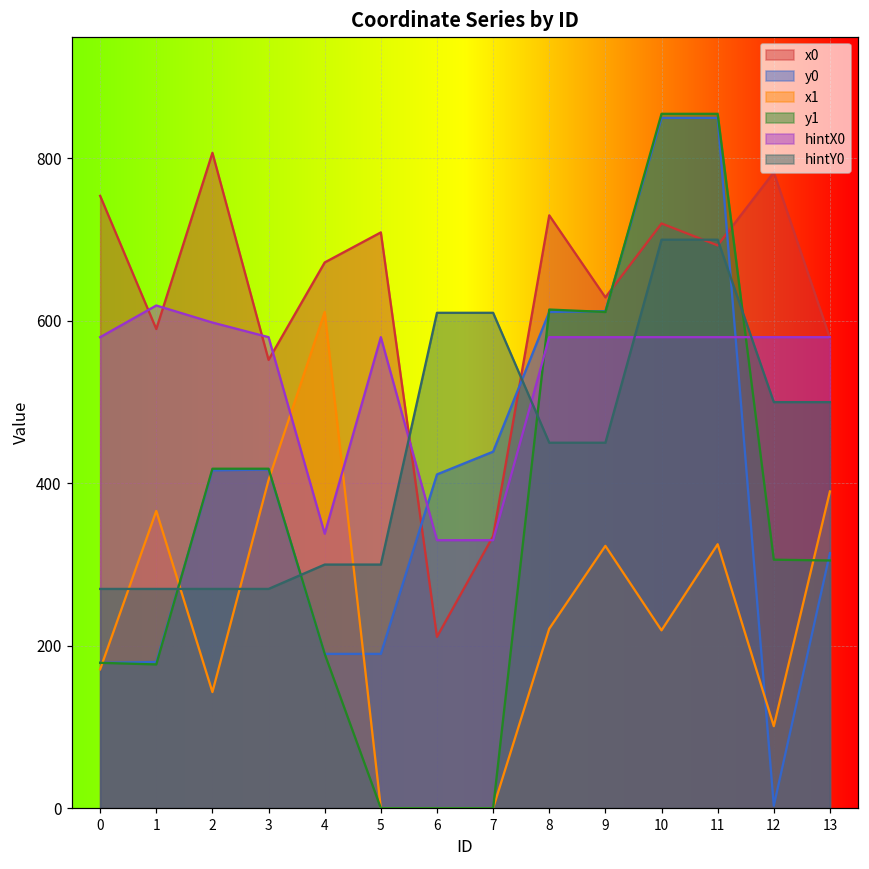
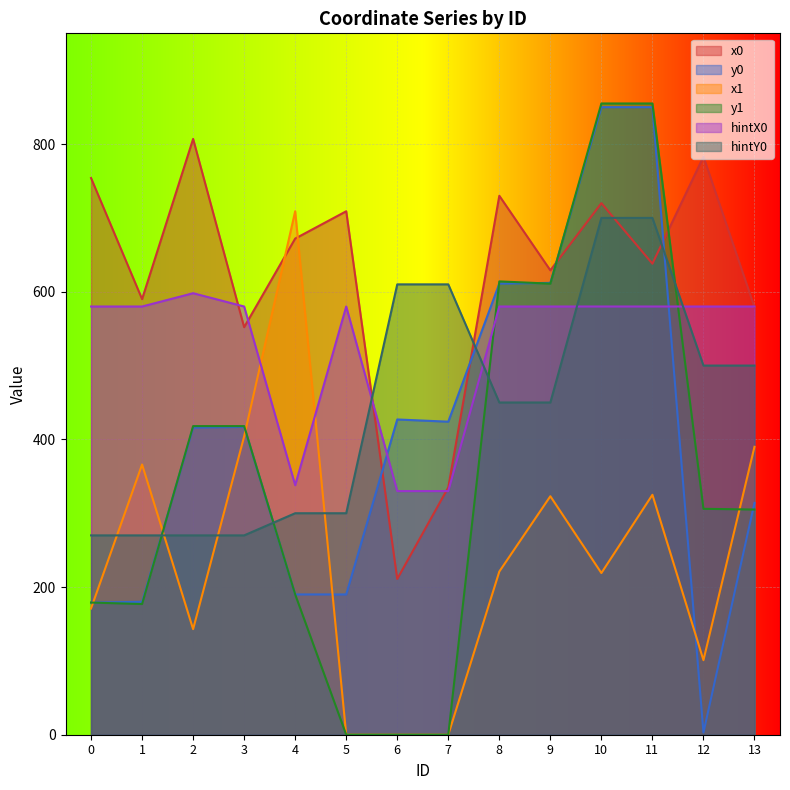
  {
    "x0": {
      "0": 750,
      "1": 590,
      "2": 810,
      "3": 550,
      "4": 670,
      "5": 710,
      "6": 210,
      "7": 340,
      "8": 730,
      "9": 630,
      "10": 720,
-     "11": 690
+     "11": 640
    },
    "y0": {
      "5": 190,
-     "6": 410,
-     "7": 440,
+     "6": 430,
+     "7": 420,
      "10": 850,
      "11": 850,
      "12": 0,
      "13": 310
    },
    "x1": {
      "0": 170,
      "1": 370,
      "2": 140,
      "3": 400,
-     "4": 610,
+     "4": 710,
      "8": 220,
      "9": 320,
      "10": 220,
      "11": 330,
      "12": 100,
      "13": 390
    },
    "hintX0": {
      "0": 580,
-     "1": 620,
+     "1": 580,
      "2": 600,
      "3": 580,
      "4": 340,
      "5": 580,
      "6": 330,
      "7": 330,
      "8": 580,
      "9": 580,
      "10": 580,
      "11": 580,
      "12": 580
    }
  }
